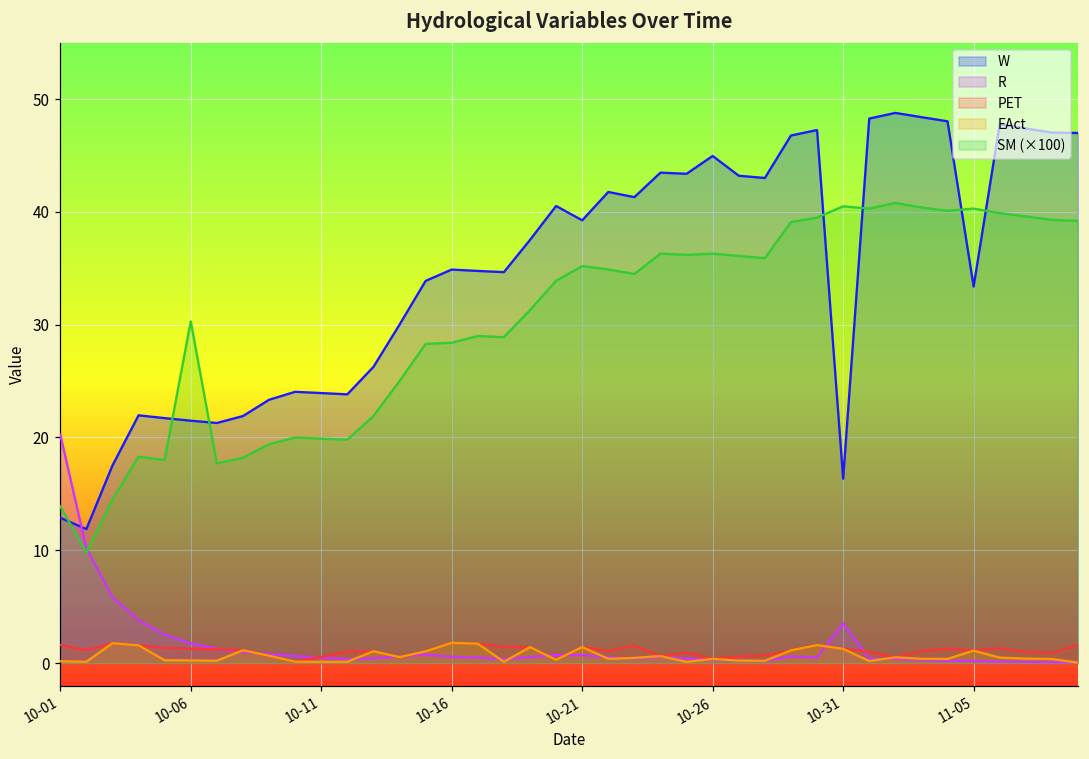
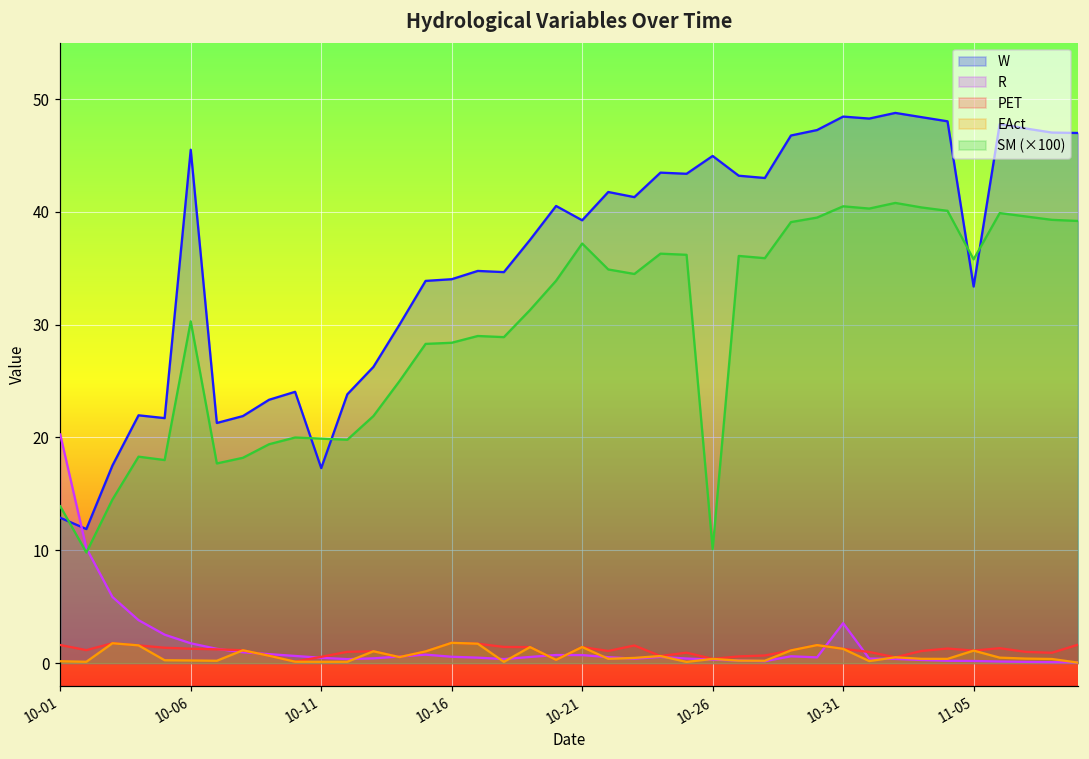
  {
    "W": {
      "10-01": 12.9,
-     "10-06": 21.5,
-     "10-11": 23.9,
-     "10-16": 34.9,
+     "10-06": 45.5,
+     "10-11": 17.3,
+     "10-16": 34.0,
      "10-21": 39.3,
      "10-26": 45.0,
-     "10-31": 16.3,
+     "10-31": 48.5,
      "11-05": 33.4
    },
    "R": {
      "10-01": 20.3,
      "10-06": 1.8,
      "10-16": 0.6,
      "10-21": 0.7,
      "10-31": 3.5,
      "11-05": 0.2
    },
    "SM (×100)": {
      "10-01": 13.9,
      "10-06": 30.3,
      "10-11": 19.9,
      "10-16": 28.4,
-     "10-21": 35.2,
-     "10-26": 36.3,
+     "10-21": 37.2,
+     "10-26": 10.1,
      "10-31": 40.5,
-     "11-05": 40.3
+     "11-05": 35.8
    }
  }
